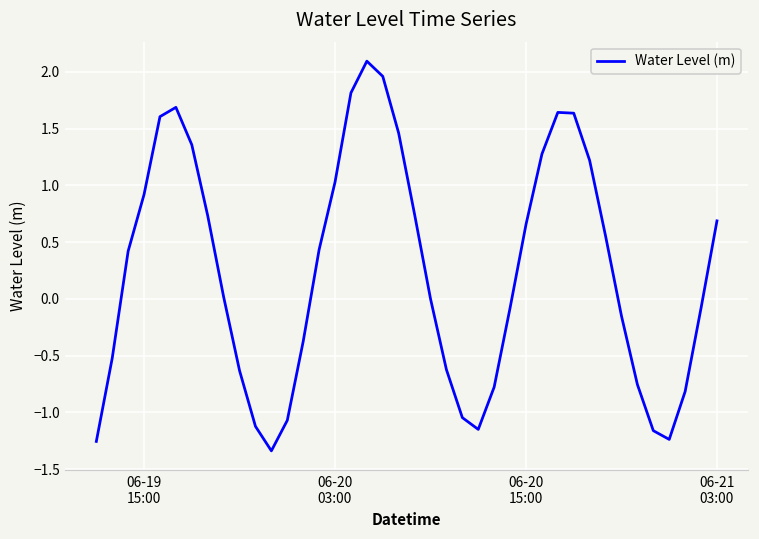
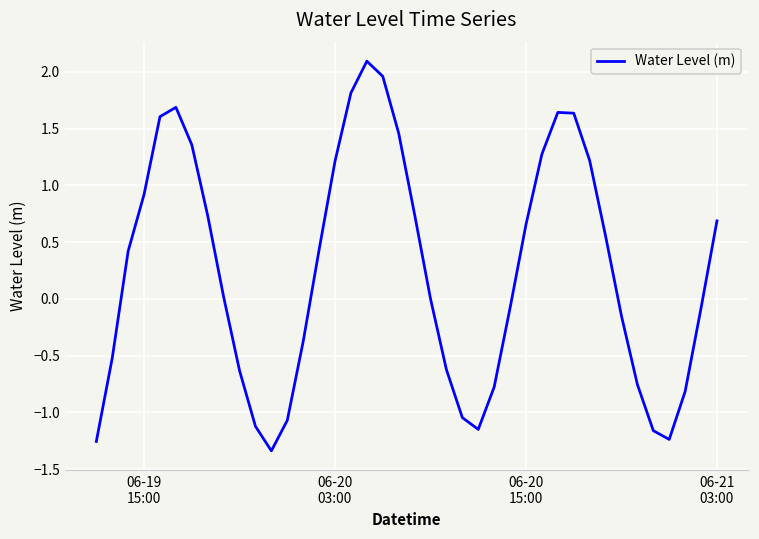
  {
    "06-19 15:00": 0.92,
-   "06-20 03:00": 1.03,
+   "06-20 03:00": 1.21,
    "06-20 15:00": 0.66,
    "06-21 03:00": 0.69
  }
